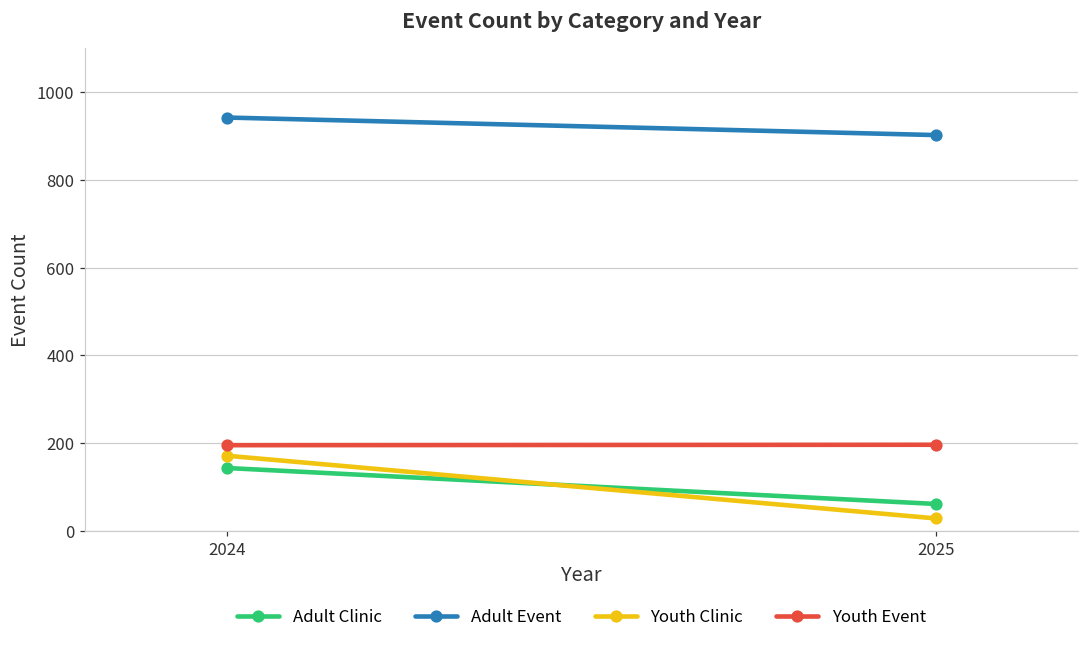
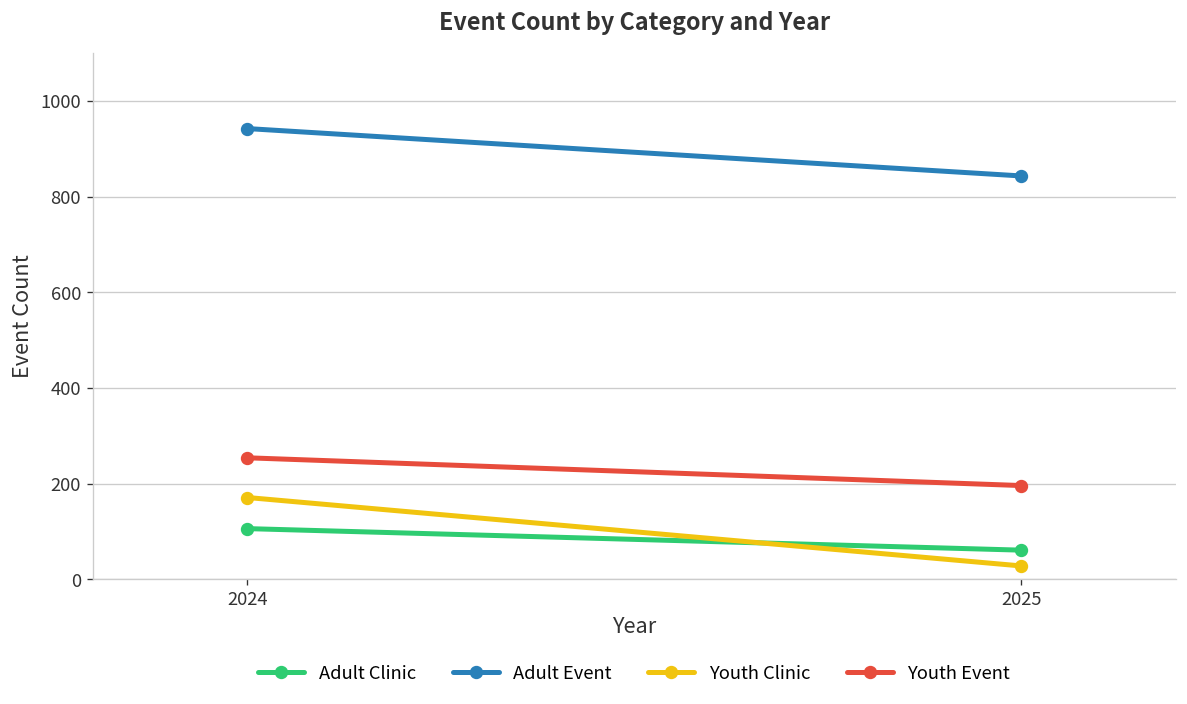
  {
    "Adult Clinic": {
-     "2024": 140,
+     "2024": 110,
      "2025": 60
    },
    "Adult Event": {
      "2024": 940,
-     "2025": 900
+     "2025": 840
    },
    "Youth Clinic": {
      "2024": 170,
      "2025": 30
    },
    "Youth Event": {
-     "2024": 200,
+     "2024": 250,
      "2025": 200
    }
  }
